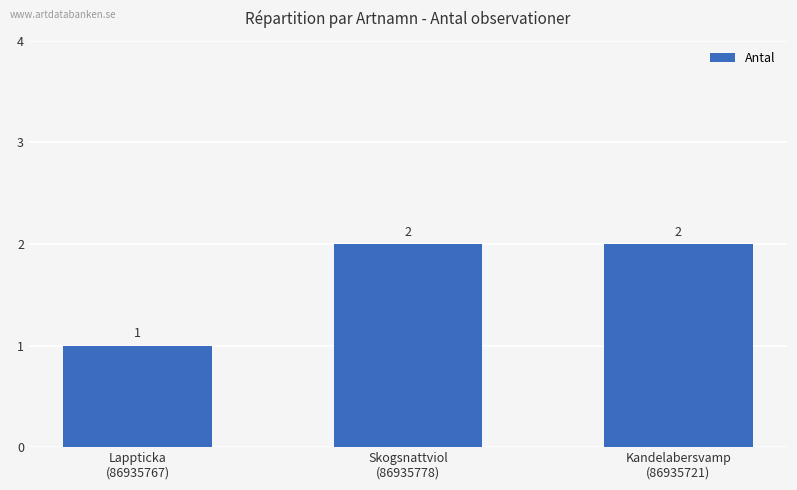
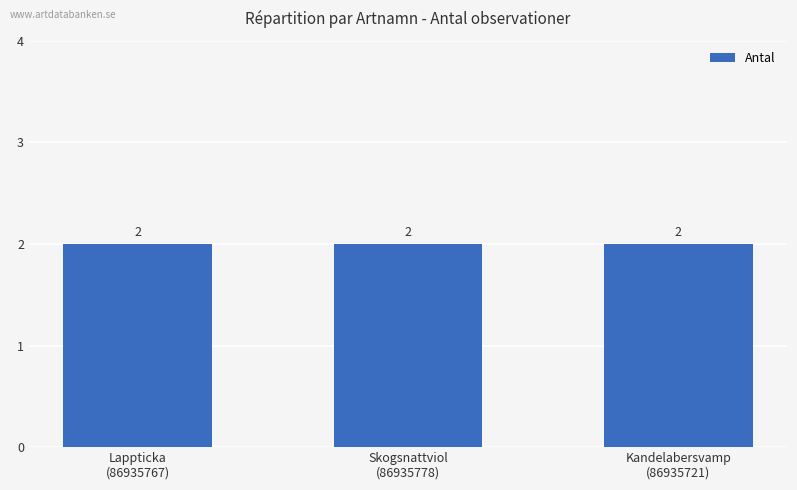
  {
-   "Lappticka (86935767)": 1,
+   "Lappticka (86935767)": 2,
    "Skogsnattviol (86935778)": 2,
    "Kandelabersvamp (86935721)": 2
  }
